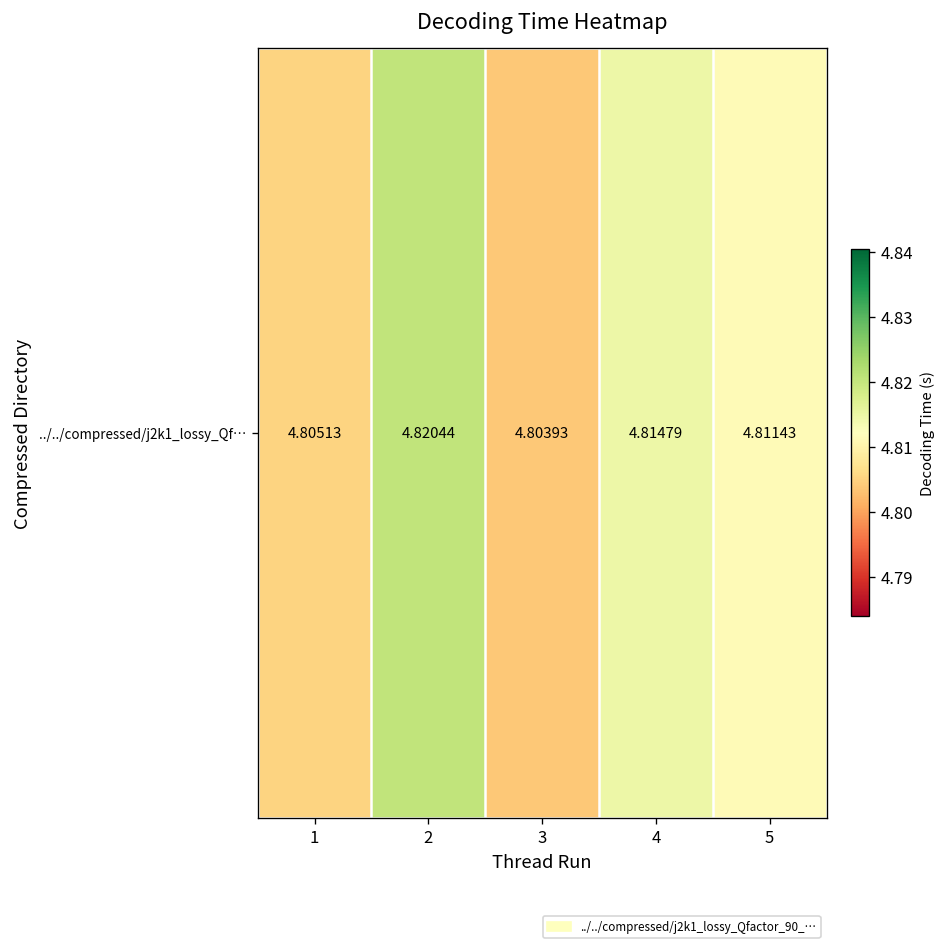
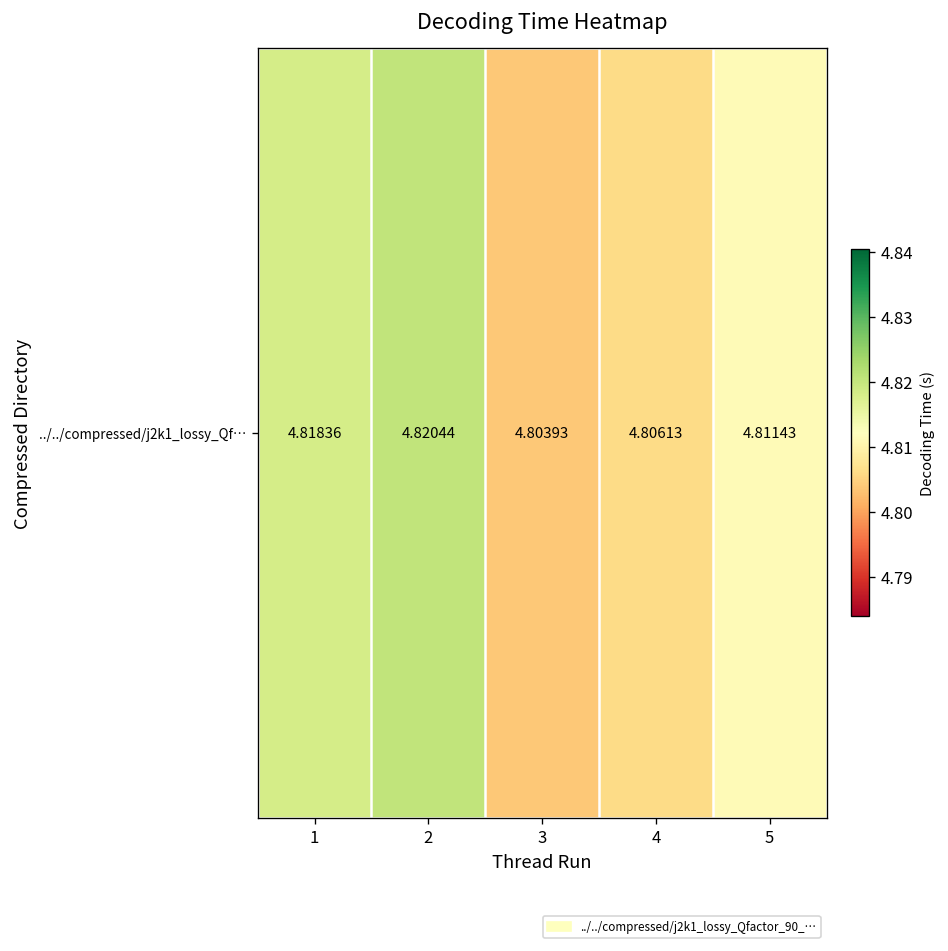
  {
    "../../compressed/j2k1_lossy_Qf…": {
-     "1": 4.80513,
+     "1": 4.81836,
      "2": 4.82044,
      "3": 4.80393,
-     "4": 4.81479,
+     "4": 4.80613,
      "5": 4.81143
    }
  }
